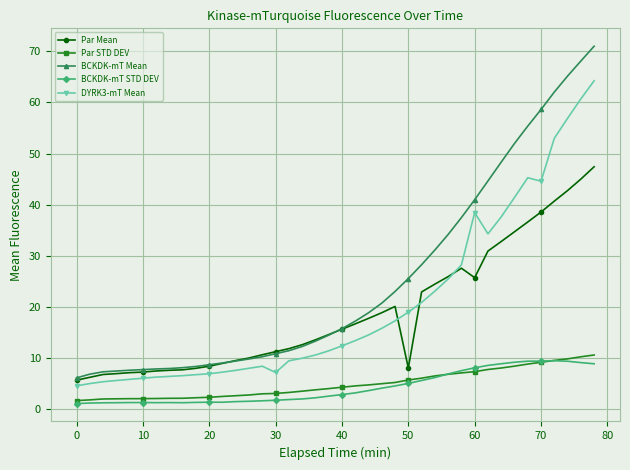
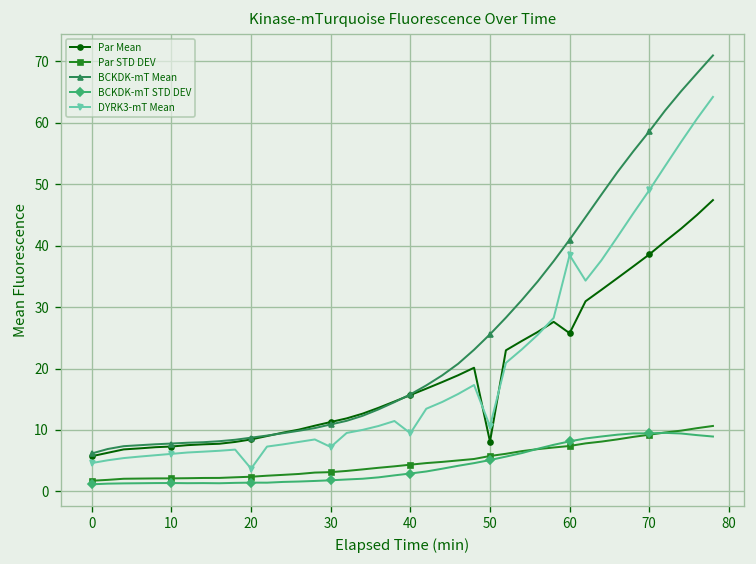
  {
    "Par Mean": {
      "50": 8,
      "60": 26,
      "70": 39
    },
    "DYRK3-mT Mean": {
      "0": 5,
      "10": 6,
-     "20": 7,
+     "20": 4,
      "30": 7,
-     "40": 12,
-     "50": 19,
+     "40": 9,
+     "50": 11,
      "60": 38,
-     "70": 45
+     "70": 49
    }
  }
